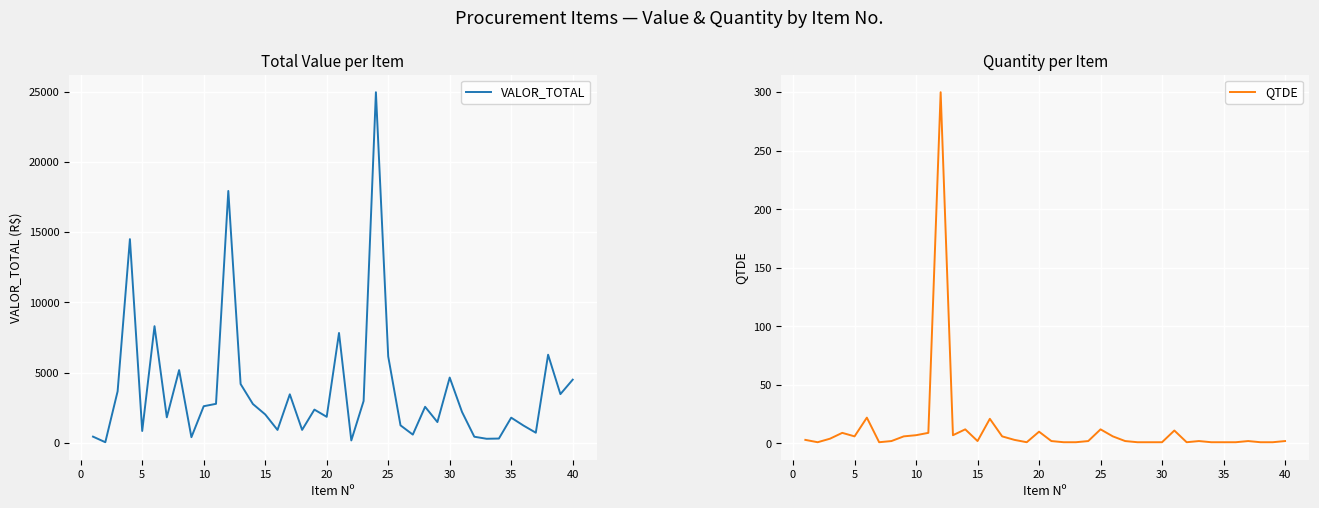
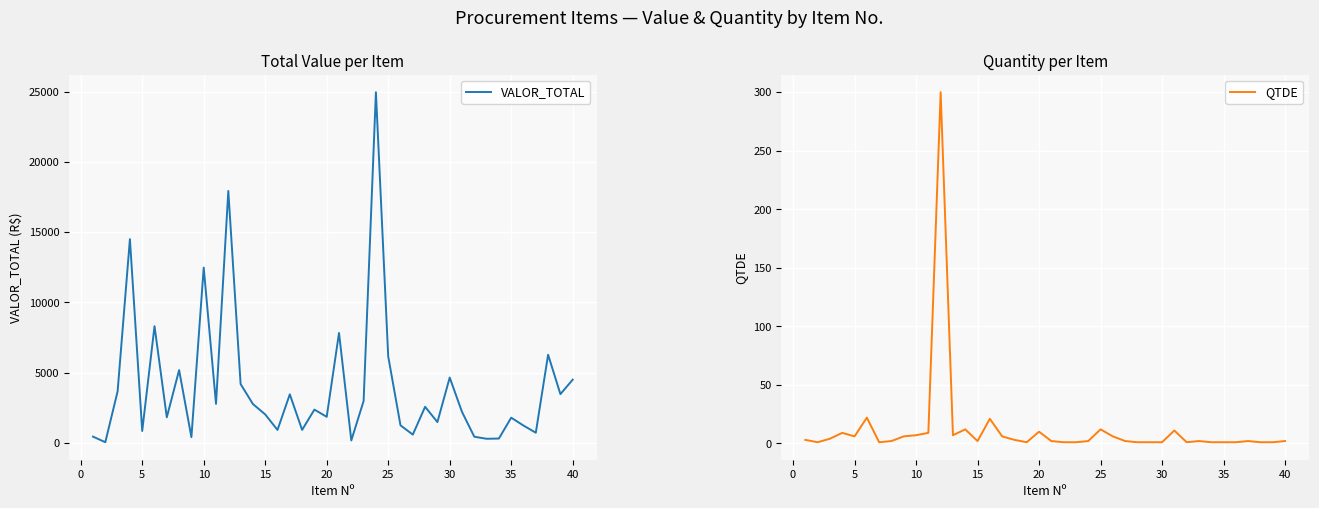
  {
    "Total Value per Item": {
      "5": 800,
-     "10": 2600,
+     "10": 12500,
      "15": 2000,
      "20": 1800,
      "25": 6100,
      "30": 4600,
      "35": 1800,
      "40": 4500
    },
    "Quantity per Item": {
      "5": 6,
      "10": 7,
      "15": 2,
      "20": 10,
      "25": 12,
      "30": 1,
      "35": 1,
      "40": 2
    }
  }
